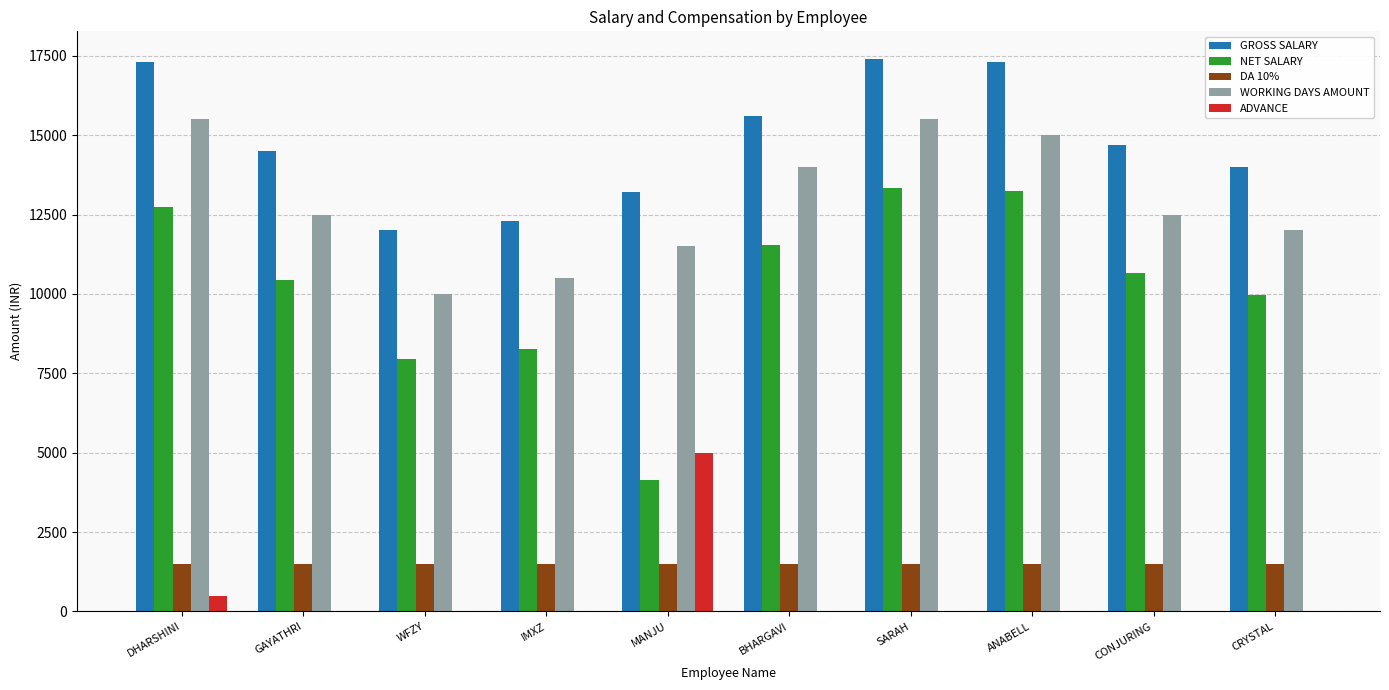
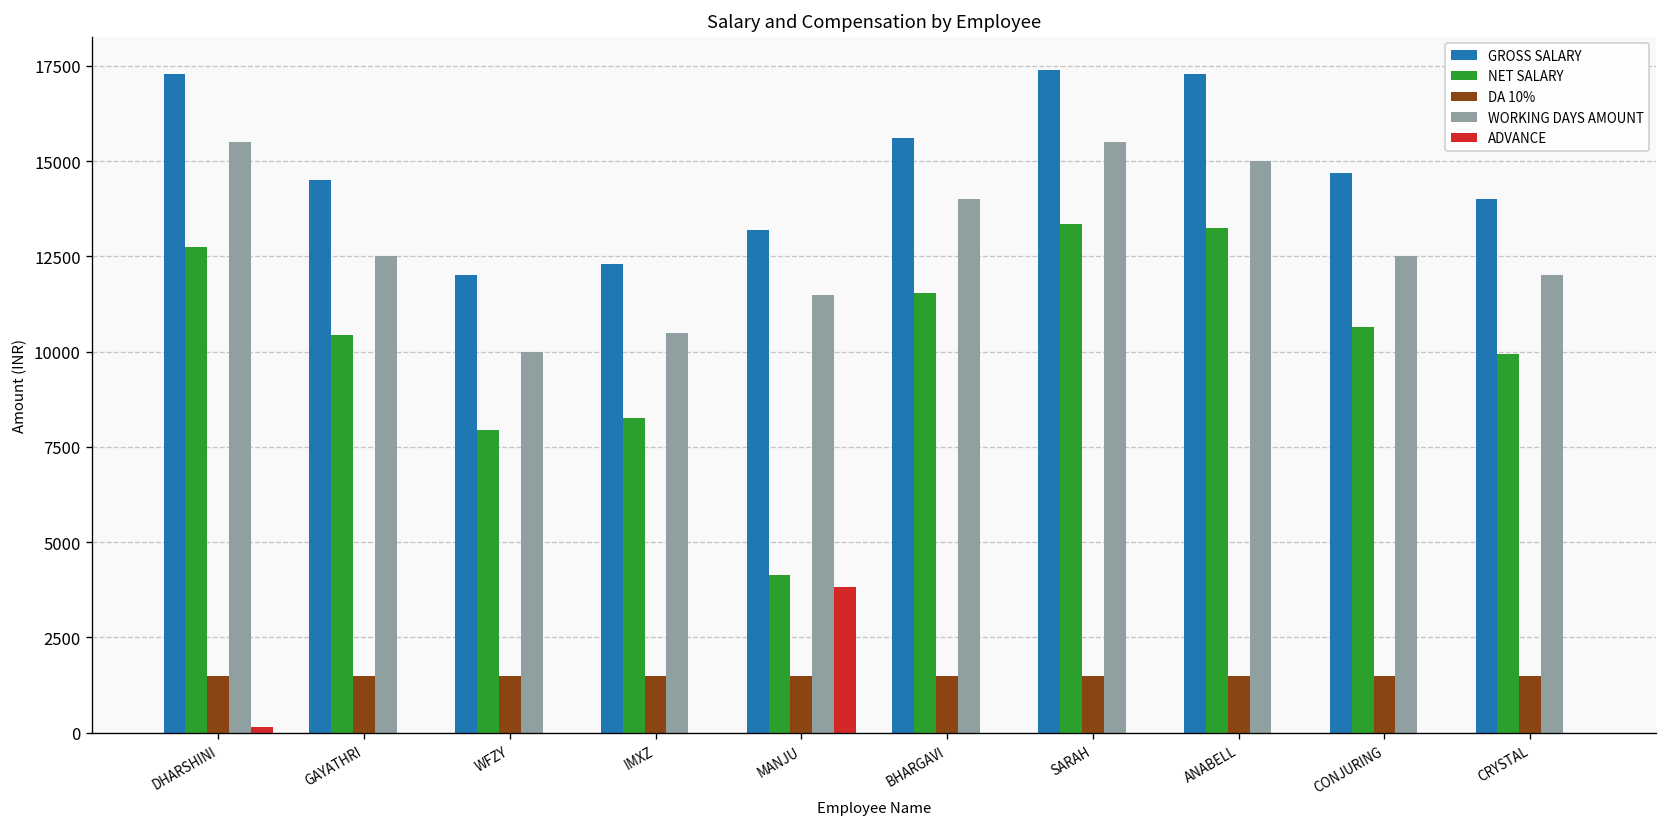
  {
    "GROSS SALARY": {
      "DHARSHINI": 17300,
      "GAYATHRI": 14500,
      "WFZY": 12000,
      "IMXZ": 12300,
      "MANJU": 13200,
      "BHARGAVI": 15600,
      "SARAH": 17400,
      "ANABELL": 17300,
      "CONJURING": 14700,
      "CRYSTAL": 14000
    },
    "NET SALARY": {
      "DHARSHINI": 12800,
      "GAYATHRI": 10500,
      "WFZY": 8000,
      "IMXZ": 8300,
      "MANJU": 4200,
      "BHARGAVI": 11600,
      "SARAH": 13400,
      "ANABELL": 13300,
      "CONJURING": 10700,
      "CRYSTAL": 10000
    },
    "DA 10%": {
      "DHARSHINI": 1500,
      "GAYATHRI": 1500,
      "WFZY": 1500,
      "IMXZ": 1500,
      "MANJU": 1500,
      "BHARGAVI": 1500,
      "SARAH": 1500,
      "ANABELL": 1500,
      "CONJURING": 1500,
      "CRYSTAL": 1500
    },
    "WORKING DAYS AMOUNT": {
      "DHARSHINI": 15500,
      "GAYATHRI": 12500,
      "WFZY": 10000,
      "IMXZ": 10500,
      "MANJU": 11500,
      "BHARGAVI": 14000,
      "SARAH": 15500,
      "ANABELL": 15000,
      "CONJURING": 12500,
      "CRYSTAL": 12000
    },
    "ADVANCE": {
-     "DHARSHINI": 500,
+     "DHARSHINI": 100,
      "GAYATHRI": 0,
      "WFZY": 0,
      "IMXZ": 0,
-     "MANJU": 5000,
+     "MANJU": 3800,
      "BHARGAVI": 0,
      "SARAH": 0,
      "ANABELL": 0,
      "CONJURING": 0,
      "CRYSTAL": 0
    }
  }
